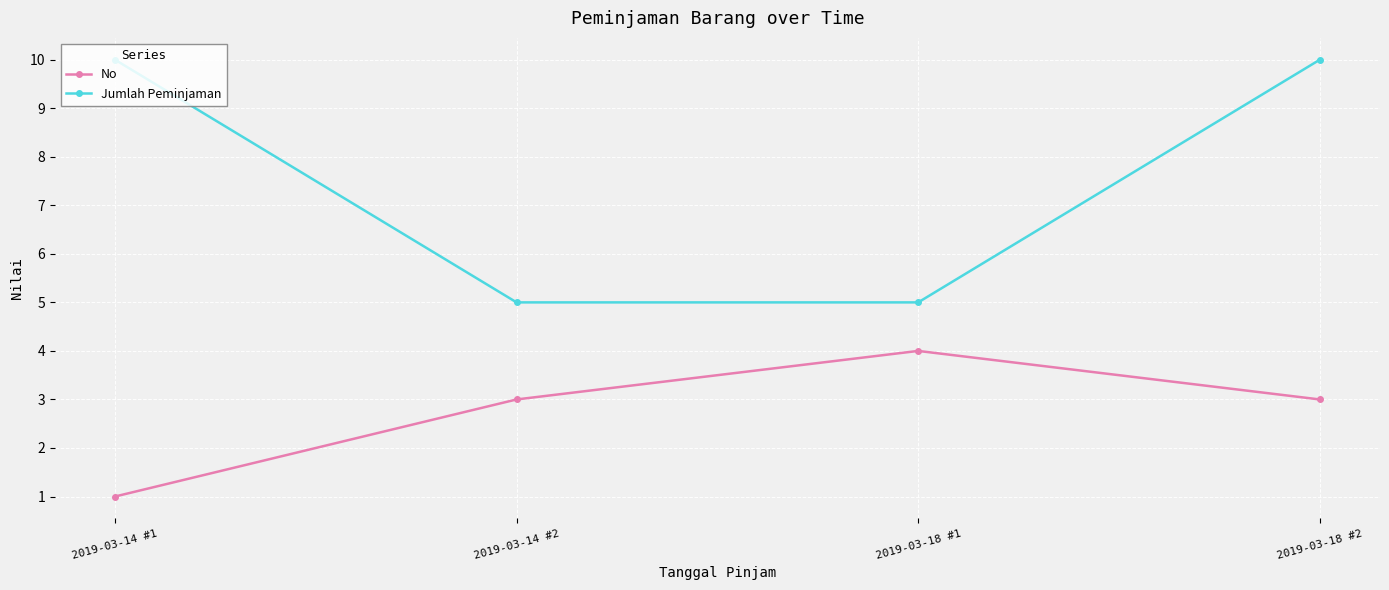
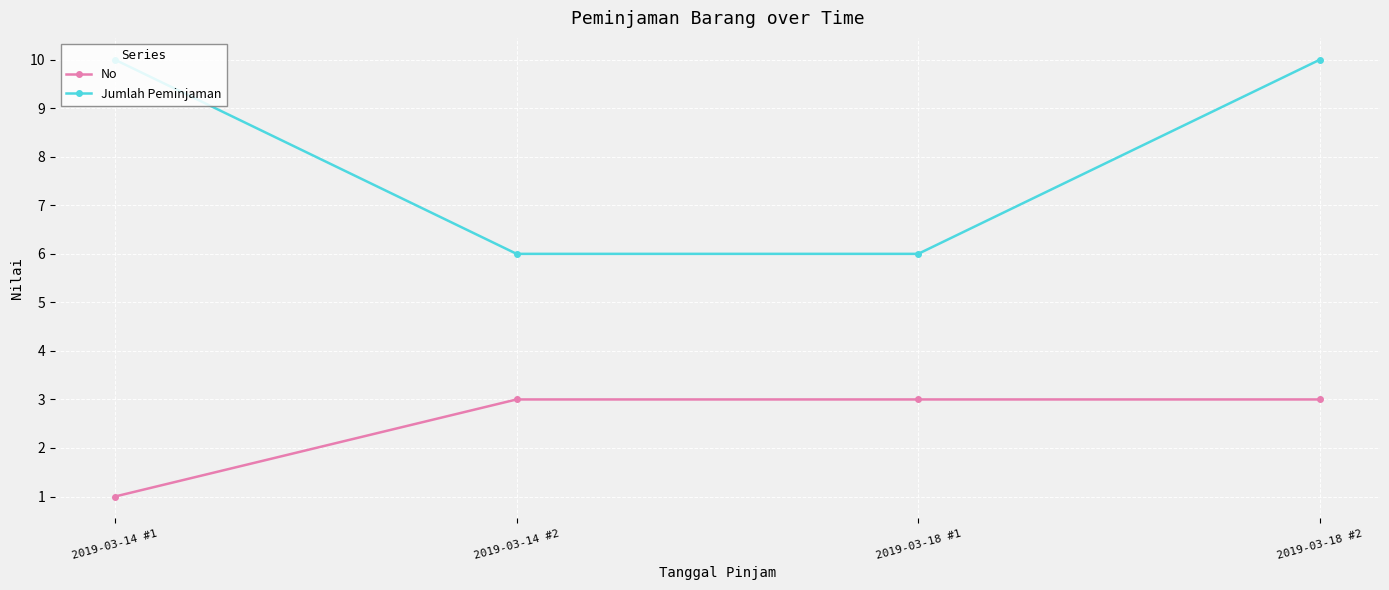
  {
    "No": {
      "2019-03-14 #1": 1,
      "2019-03-14 #2": 3,
-     "2019-03-18 #1": 4,
+     "2019-03-18 #1": 3,
      "2019-03-18 #2": 3
    },
    "Jumlah Peminjaman": {
-     "2019-03-14 #2": 5,
-     "2019-03-18 #1": 5,
+     "2019-03-14 #2": 6,
+     "2019-03-18 #1": 6,
      "2019-03-18 #2": 10
    }
  }
